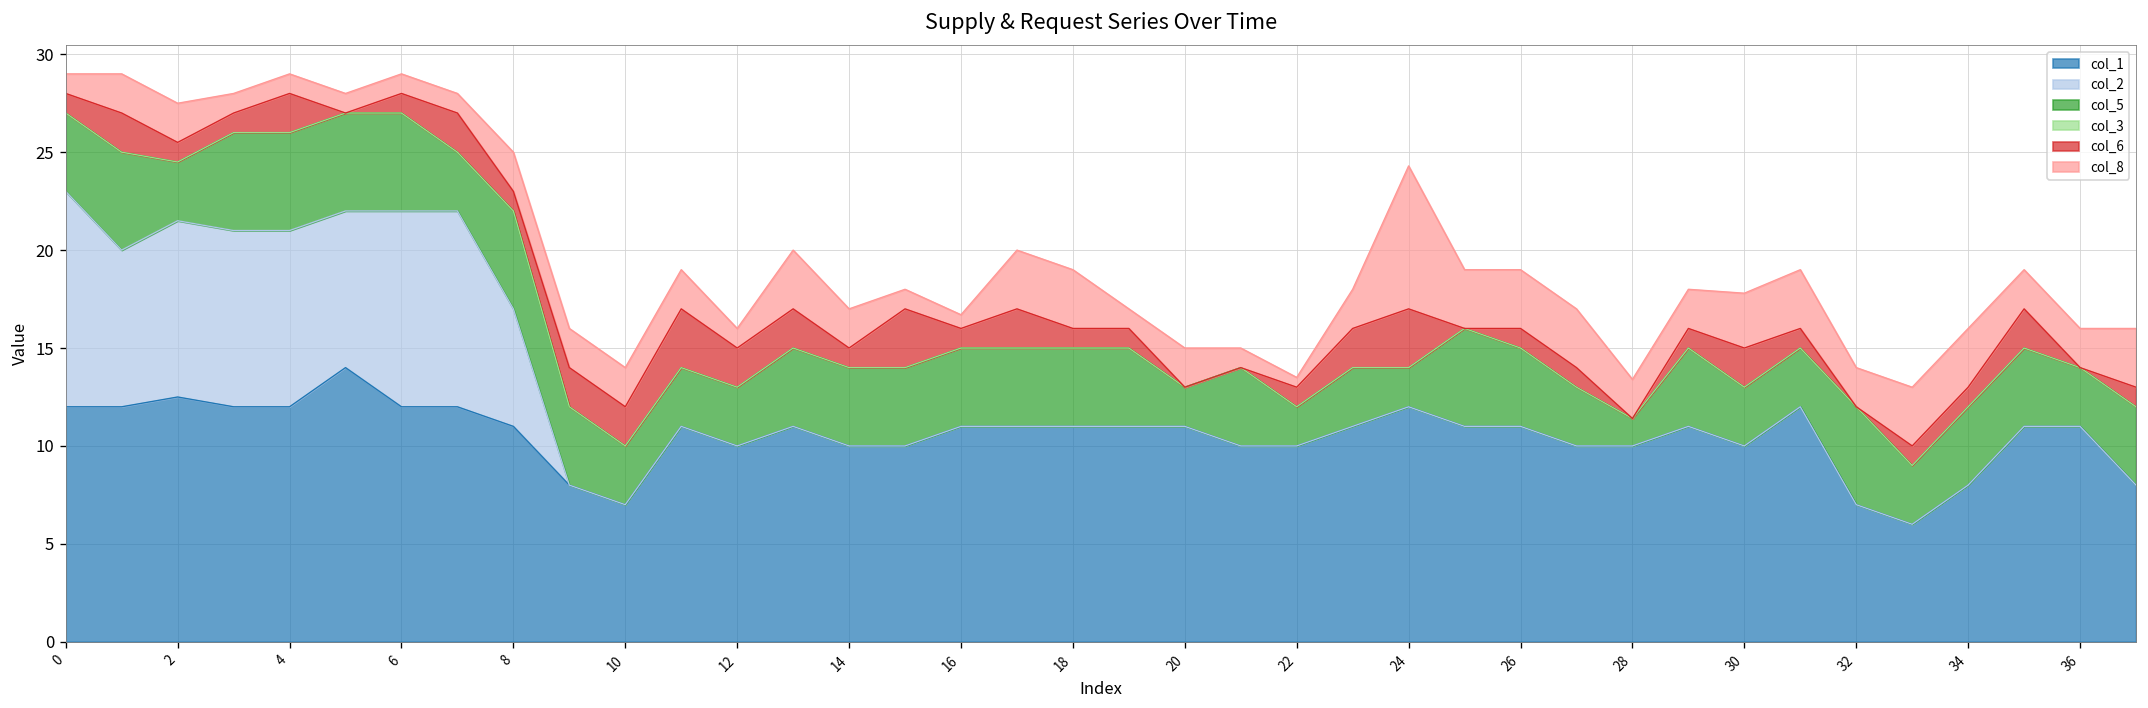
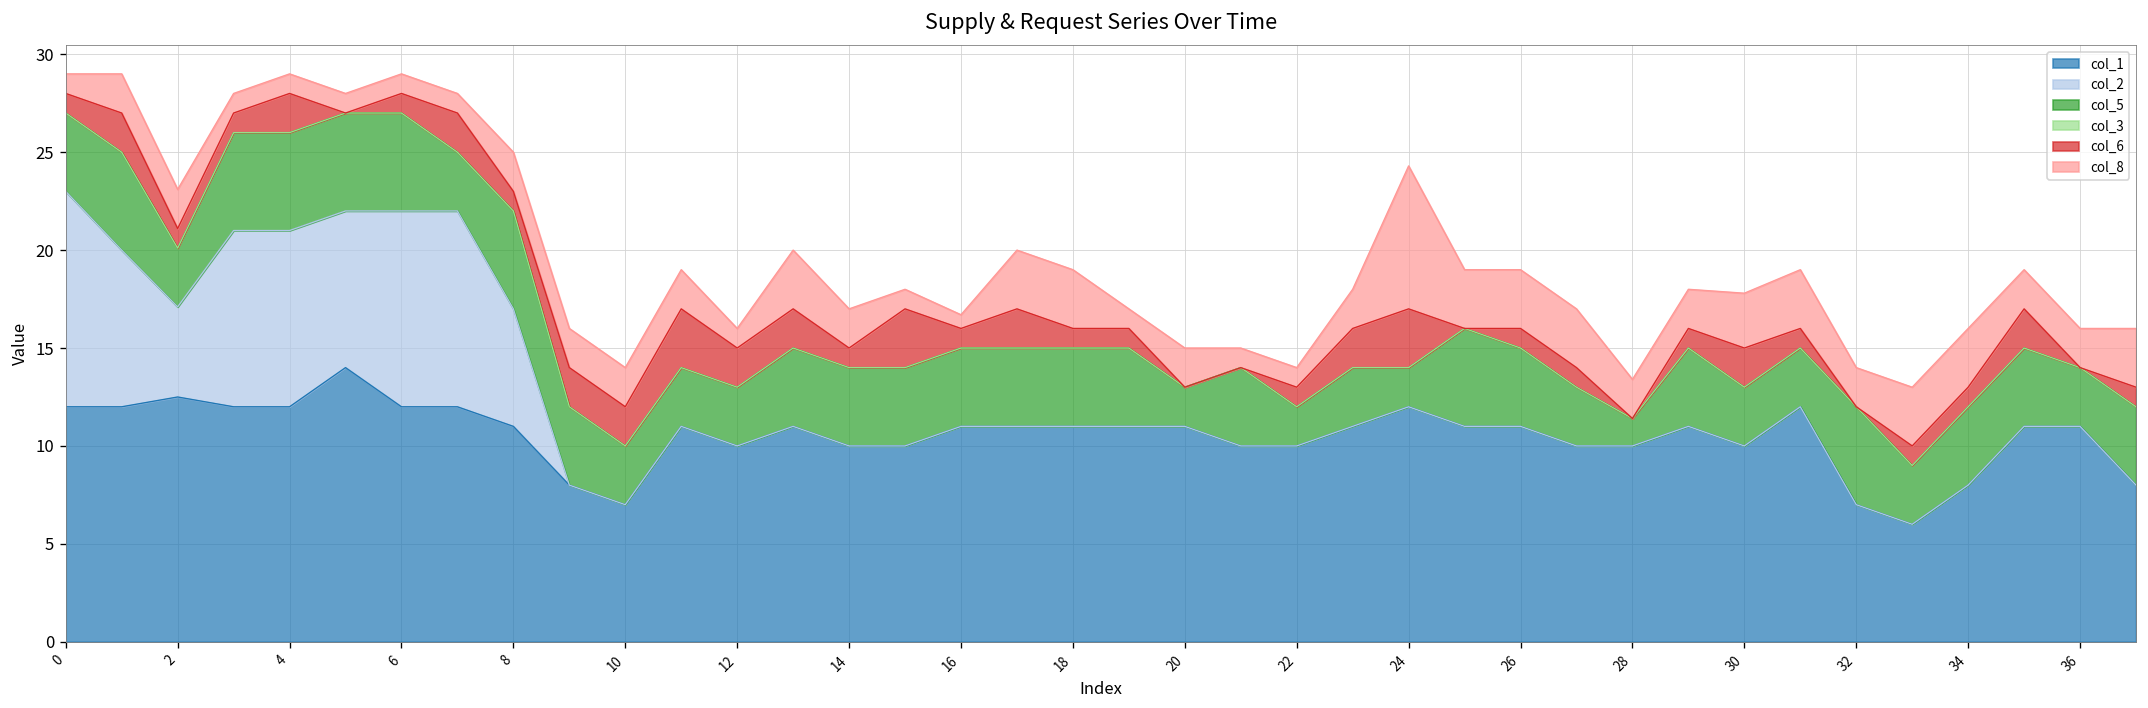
  {
    "col_1": {
      "0": 12.0,
      "2": 12.5,
      "4": 12.0,
      "6": 12.0,
      "8": 11.0
    },
    "col_2": {
      "0": 11.0,
-     "2": 9.0,
+     "2": 4.6,
      "4": 9.0,
      "6": 10.0,
      "8": 6.0
    },
    "col_6": {
      "0": 1.0,
      "2": 1.0,
      "4": 2.0,
      "6": 1.0,
      "8": 1.0,
      "10": 2.0,
      "12": 2.0,
      "14": 1.0,
      "16": 1.0,
      "18": 1.0,
      "22": 1.0,
      "24": 3.0,
      "26": 1.0,
      "30": 2.0,
      "34": 1.0
    },
    "col_8": {
      "0": 1.0,
      "2": 2.0,
      "4": 1.0,
      "6": 1.0,
      "8": 2.0,
      "10": 2.0,
      "12": 1.0,
      "14": 2.0,
      "16": 0.7,
      "18": 3.0,
      "20": 2.0,
-     "22": 0.5,
+     "22": 1.0,
      "24": 7.3,
      "26": 3.0,
      "28": 2.0,
      "30": 2.8,
      "32": 2.0,
      "34": 3.0,
      "36": 2.0
    }
  }
